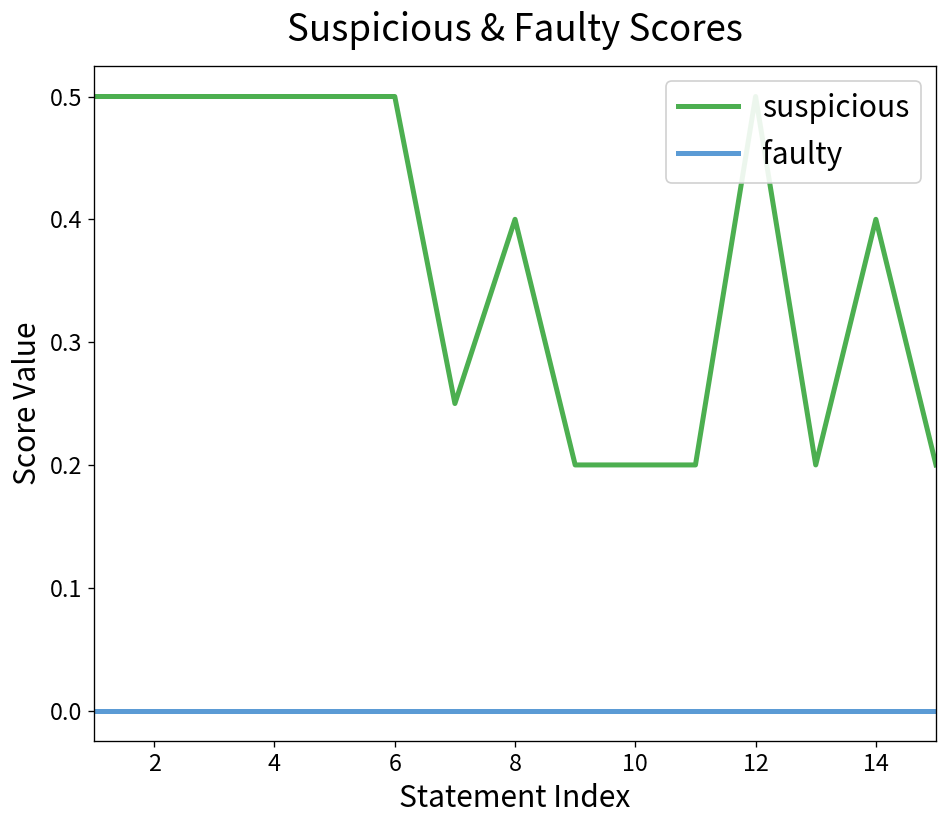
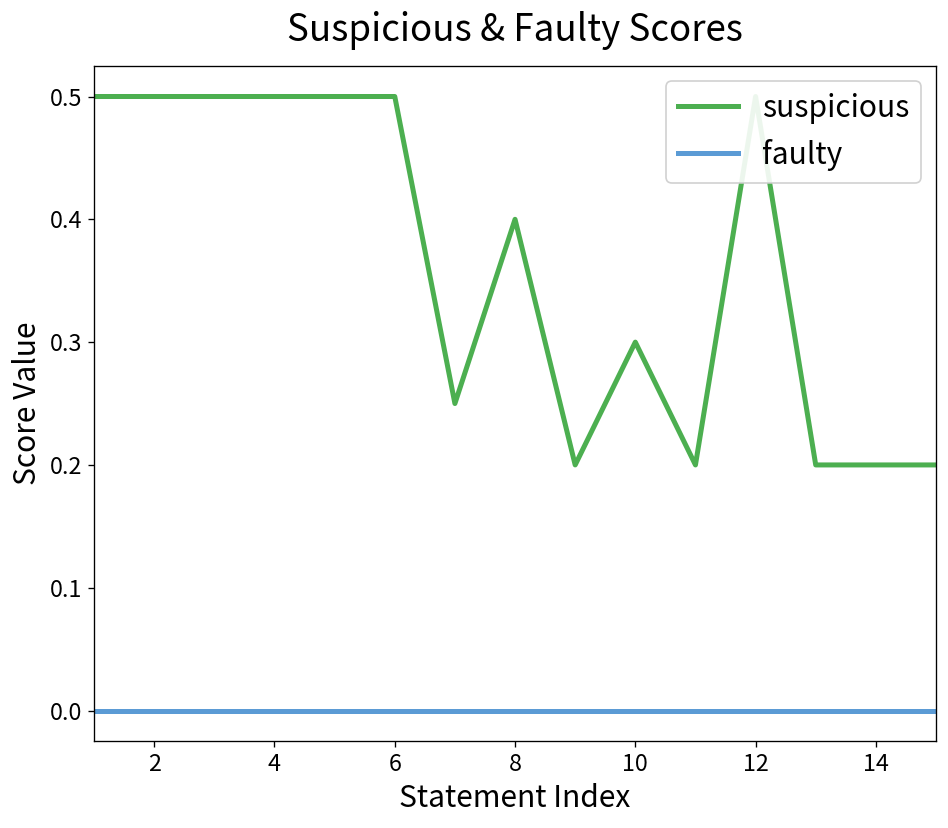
  {
    "suspicious": {
      "2": 0.5,
      "4": 0.5,
      "6": 0.5,
      "8": 0.4,
-     "10": 0.2,
-     "14": 0.4
+     "10": 0.3,
+     "14": 0.2
    },
    "faulty": {
      "2": 0.0,
      "4": 0.0,
      "6": 0.0,
      "8": 0.0,
      "10": 0.0,
      "12": 0.0,
      "14": 0.0
    }
  }
